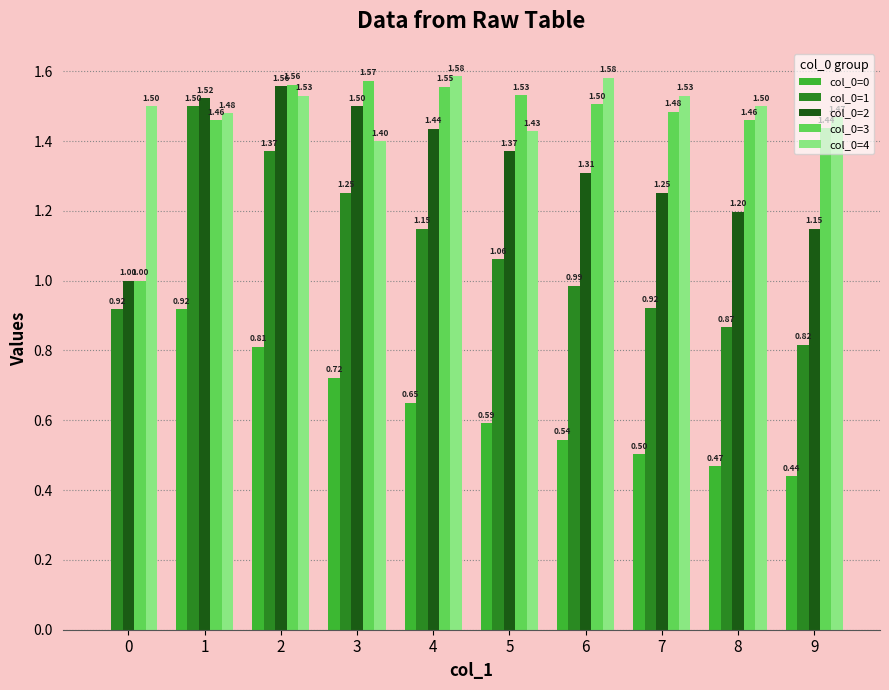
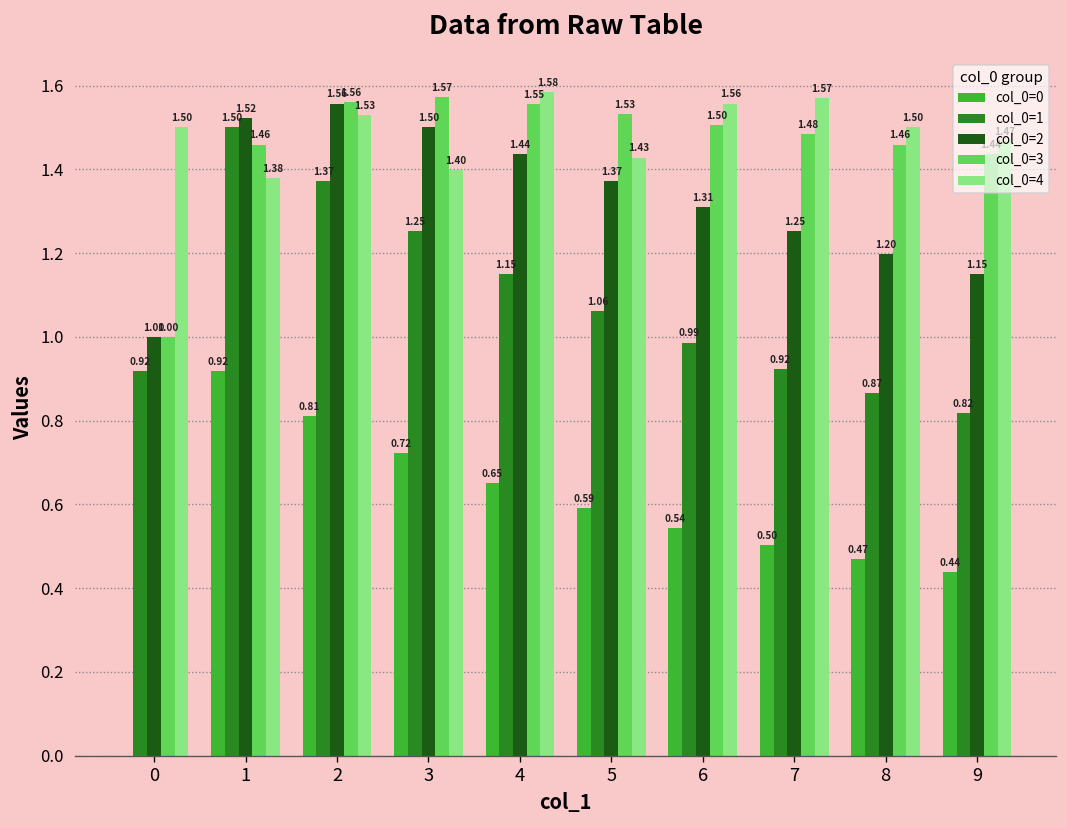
  {
    "col_0=4": {
      "0": 1.50,
-     "1": 1.48,
+     "1": 1.38,
      "2": 1.53,
      "3": 1.40,
      "4": 1.58,
      "5": 1.43,
-     "6": 1.58,
-     "7": 1.53,
+     "6": 1.56,
+     "7": 1.57,
      "8": 1.50
    }
  }
